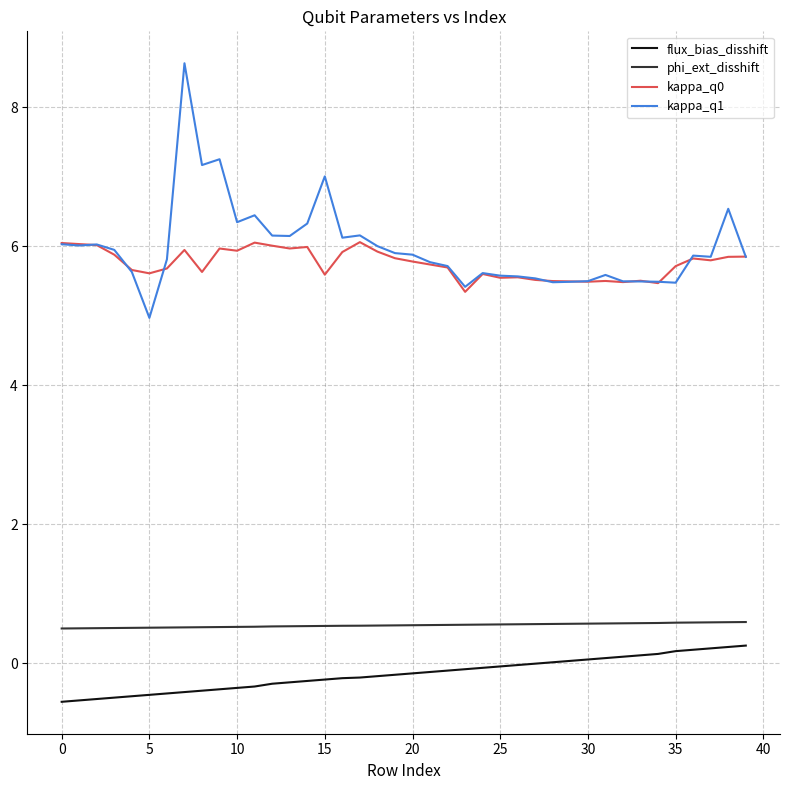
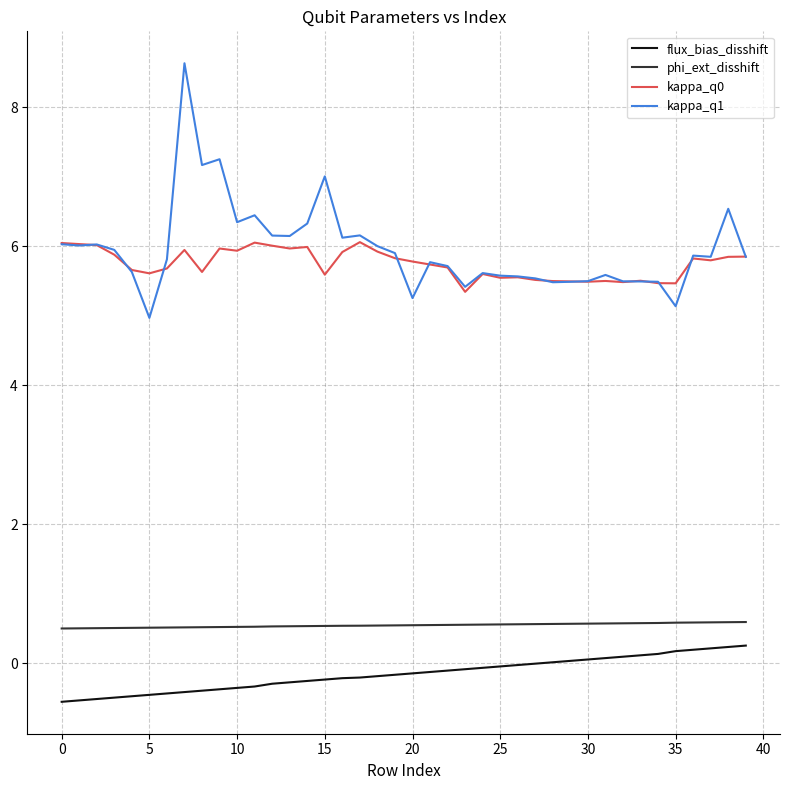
  {
    "kappa_q0": {
      "5": 5.6,
      "10": 5.9,
      "15": 5.6,
      "20": 5.8,
-     "35": 5.7
+     "35": 5.5
    },
    "kappa_q1": {
      "5": 5.0,
      "10": 6.3,
      "15": 7.0,
-     "20": 5.9,
-     "35": 5.5
+     "20": 5.3,
+     "35": 5.1
    }
  }
